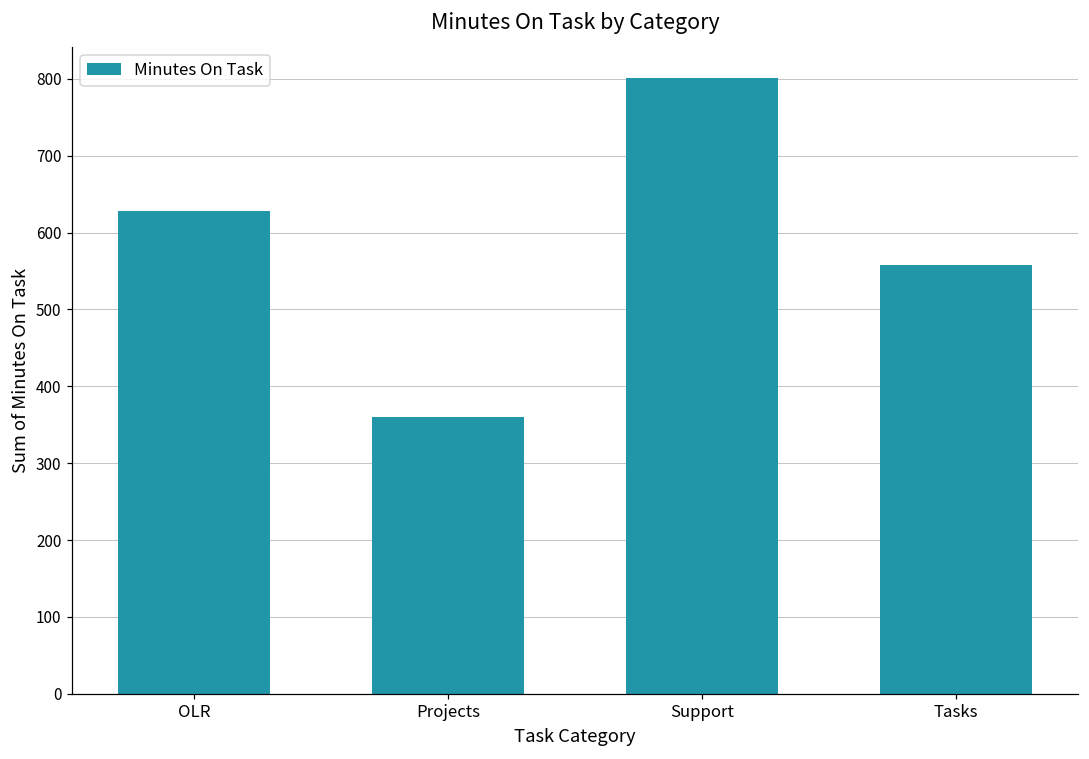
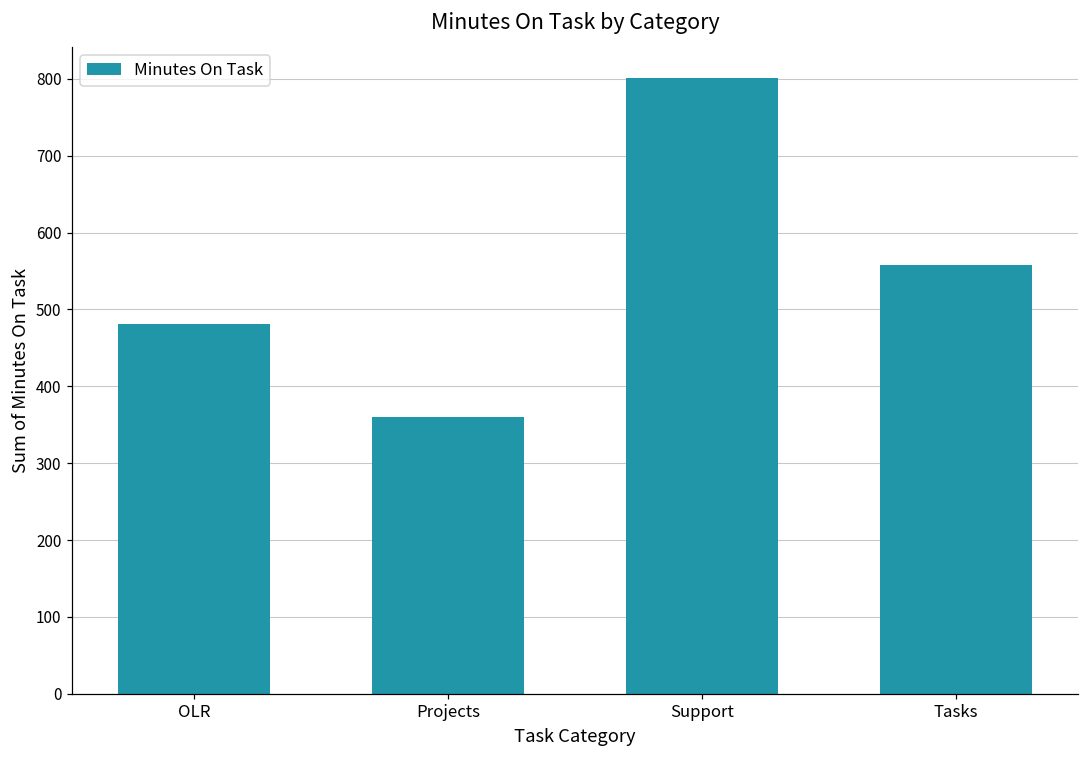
  {
-   "OLR": 630,
+   "OLR": 480,
    "Projects": 360,
    "Support": 800,
    "Tasks": 560
  }
